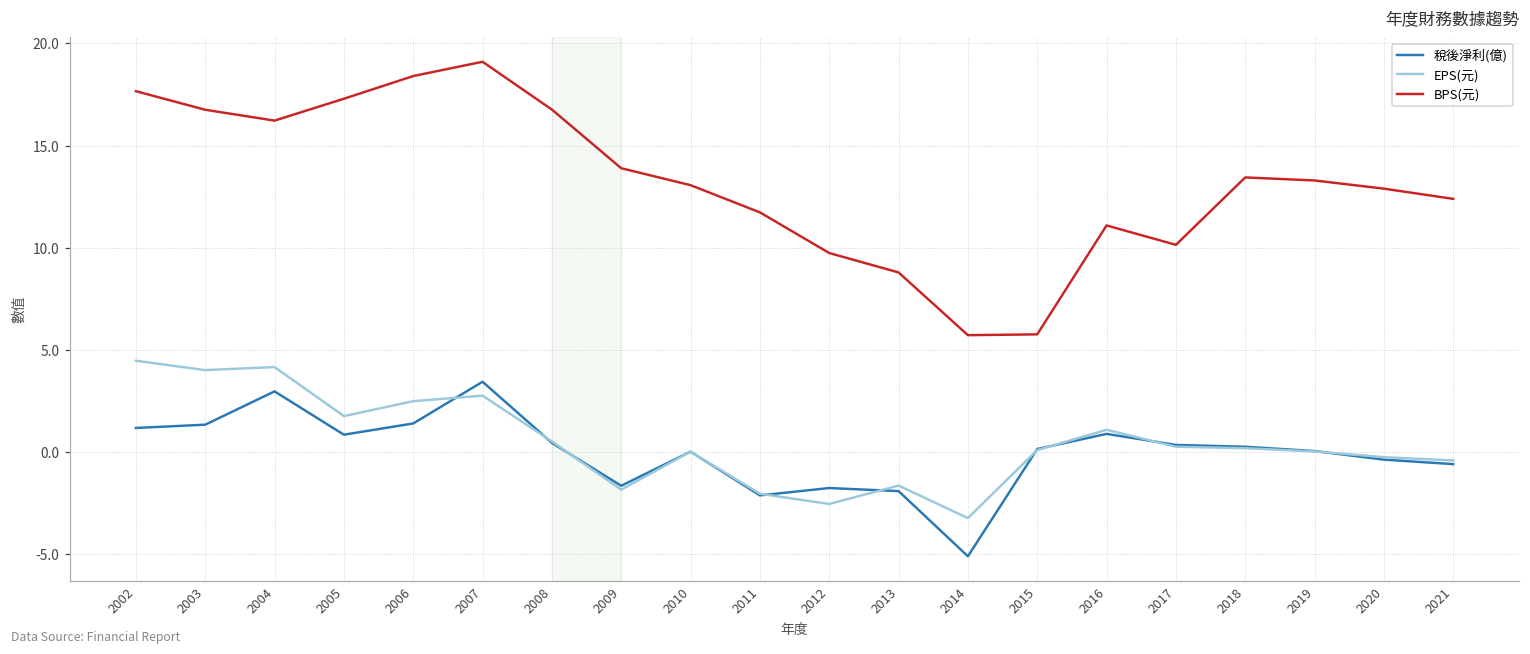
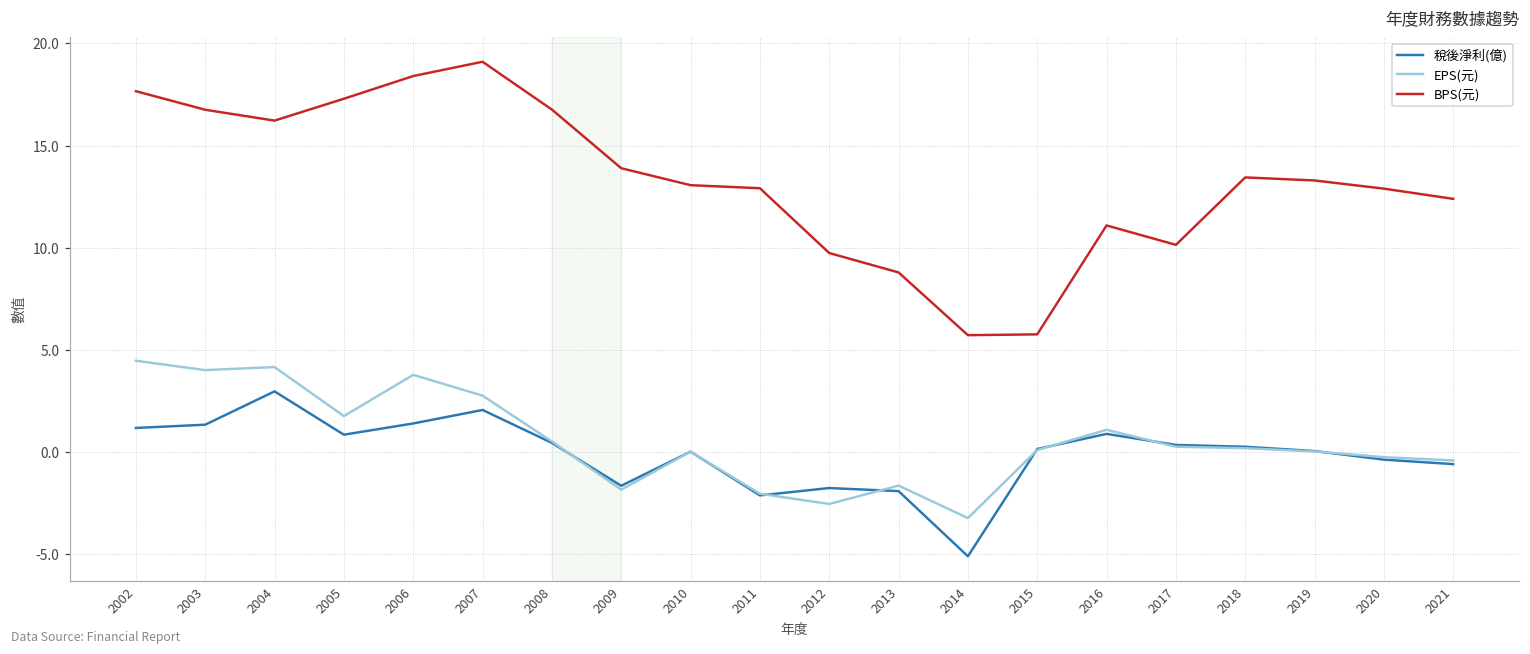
  {
    "稅後淨利(億)": {
      "2002": 1.2,
      "2003": 1.3,
      "2004": 3.0,
      "2005": 0.9,
      "2006": 1.4,
-     "2007": 3.4,
+     "2007": 2.1,
      "2009": -1.7,
      "2012": -1.8,
      "2013": -1.9,
      "2014": -5.1,
      "2016": 0.9,
      "2021": -0.6
    },
    "EPS(元)": {
      "2002": 4.5,
      "2003": 4.0,
      "2004": 4.2,
      "2005": 1.8,
-     "2006": 2.5,
+     "2006": 3.8,
      "2007": 2.8,
      "2009": -1.8,
      "2012": -2.5,
      "2013": -1.6,
      "2014": -3.2,
      "2016": 1.1,
      "2021": -0.4
    },
    "BPS(元)": {
      "2002": 17.7,
      "2003": 16.8,
      "2004": 16.2,
      "2005": 17.3,
      "2006": 18.4,
      "2007": 19.1,
      "2008": 16.8,
      "2009": 13.9,
      "2010": 13.1,
-     "2011": 11.7,
+     "2011": 12.9,
      "2012": 9.7,
      "2013": 8.8,
      "2014": 5.7,
      "2015": 5.8,
      "2016": 11.1,
      "2017": 10.1,
      "2018": 13.4,
      "2019": 13.3,
      "2020": 12.9,
      "2021": 12.4
    }
  }
